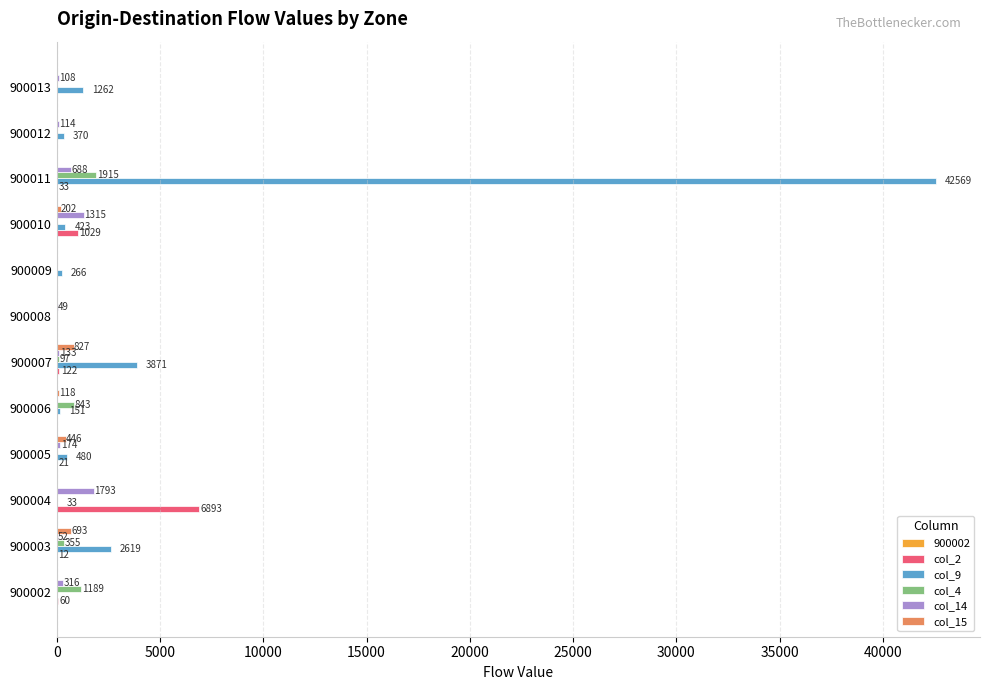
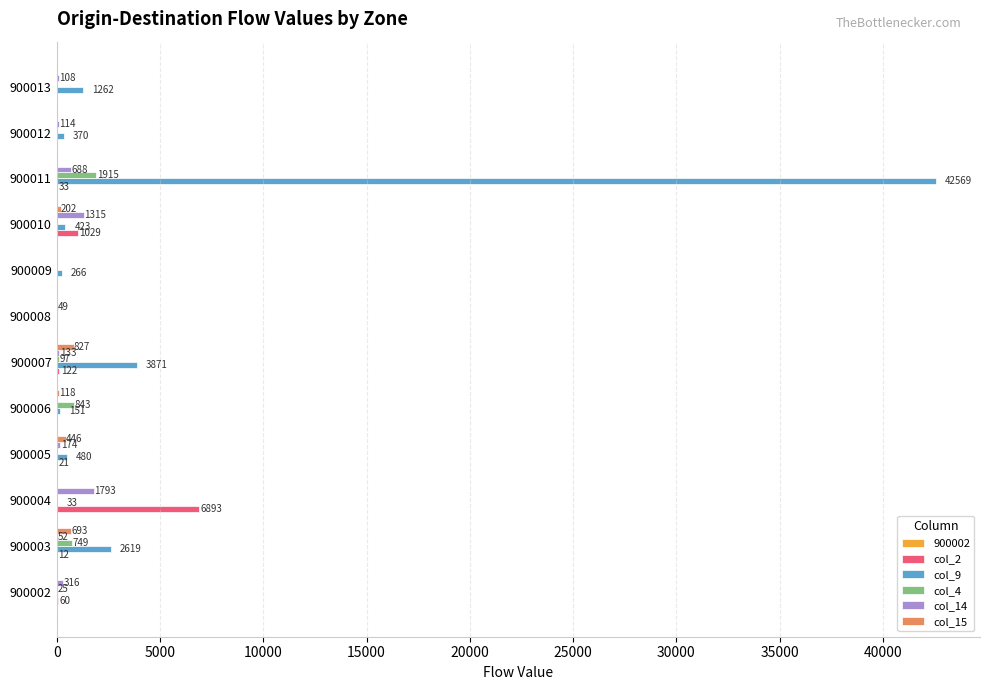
  {
    "col_9": {
      "900013": 1262,
      "900012": 370,
      "900011": 42569,
      "900009": 266,
      "900007": 3871,
      "900005": 480,
      "900004": 33,
      "900003": 2619
    },
    "col_4": {
      "900011": 1915,
-     "900003": 355,
-     "900002": 1189
+     "900003": 749,
+     "900002": 25
    },
    "col_14": {
      "900013": 108,
      "900012": 114,
      "900011": 688,
      "900010": 1315,
      "900008": 49,
      "900004": 1793,
      "900002": 316
    }
  }
